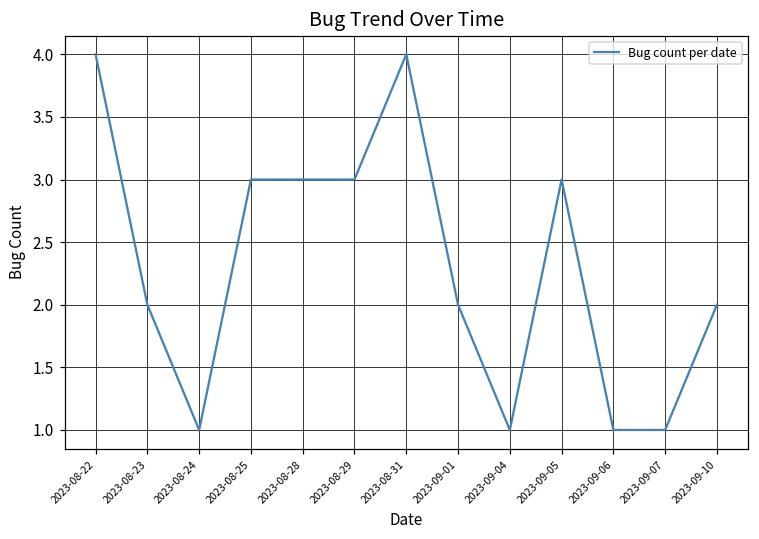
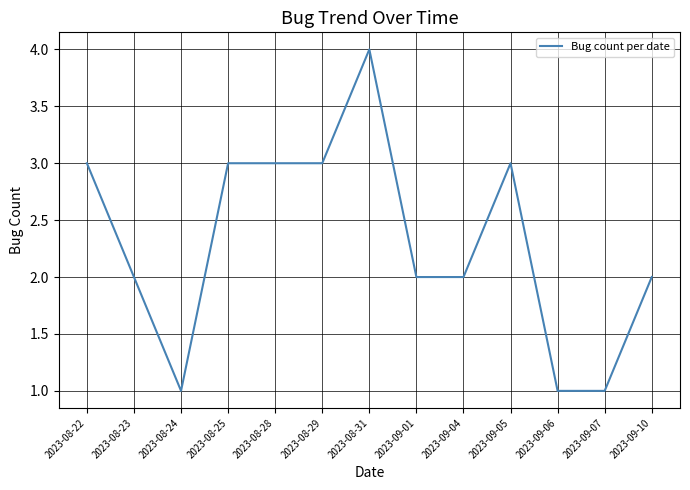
  {
-   "2023-08-22": 4,
+   "2023-08-22": 3,
    "2023-08-23": 2,
    "2023-08-24": 1,
    "2023-08-25": 3,
    "2023-08-28": 3,
    "2023-08-29": 3,
    "2023-08-31": 4,
    "2023-09-01": 2,
-   "2023-09-04": 1,
+   "2023-09-04": 2,
    "2023-09-05": 3,
    "2023-09-06": 1,
    "2023-09-07": 1,
    "2023-09-10": 2
  }
